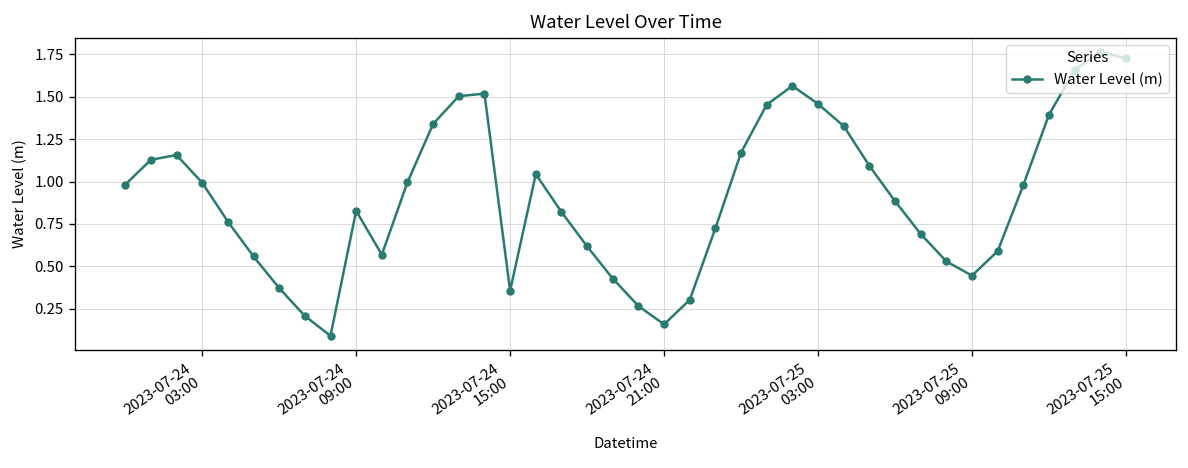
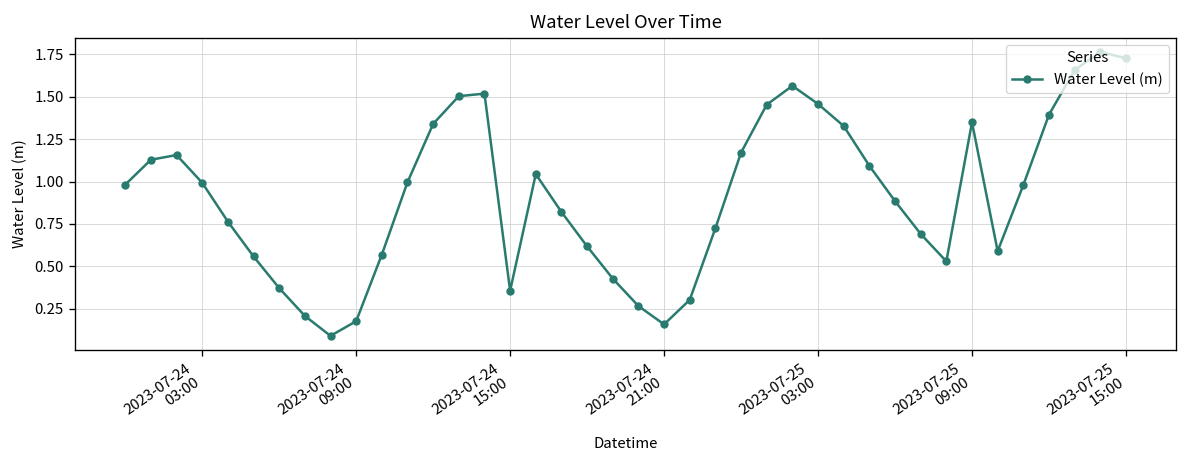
  {
    "2023-07-24 03:00": 0.99,
-   "2023-07-24 09:00": 0.83,
+   "2023-07-24 09:00": 0.18,
    "2023-07-24 15:00": 0.36,
    "2023-07-24 21:00": 0.16,
    "2023-07-25 03:00": 1.46,
-   "2023-07-25 09:00": 0.45
+   "2023-07-25 09:00": 1.35
  }
